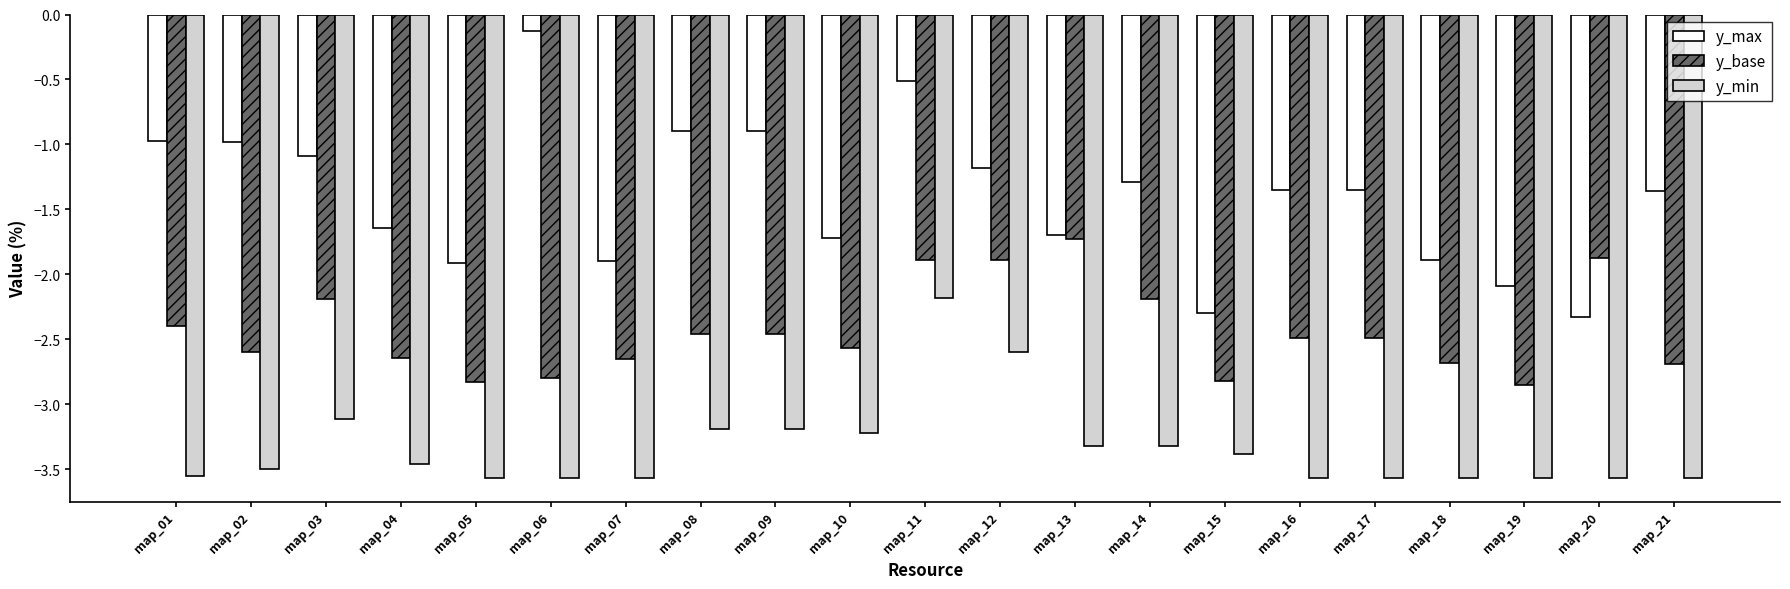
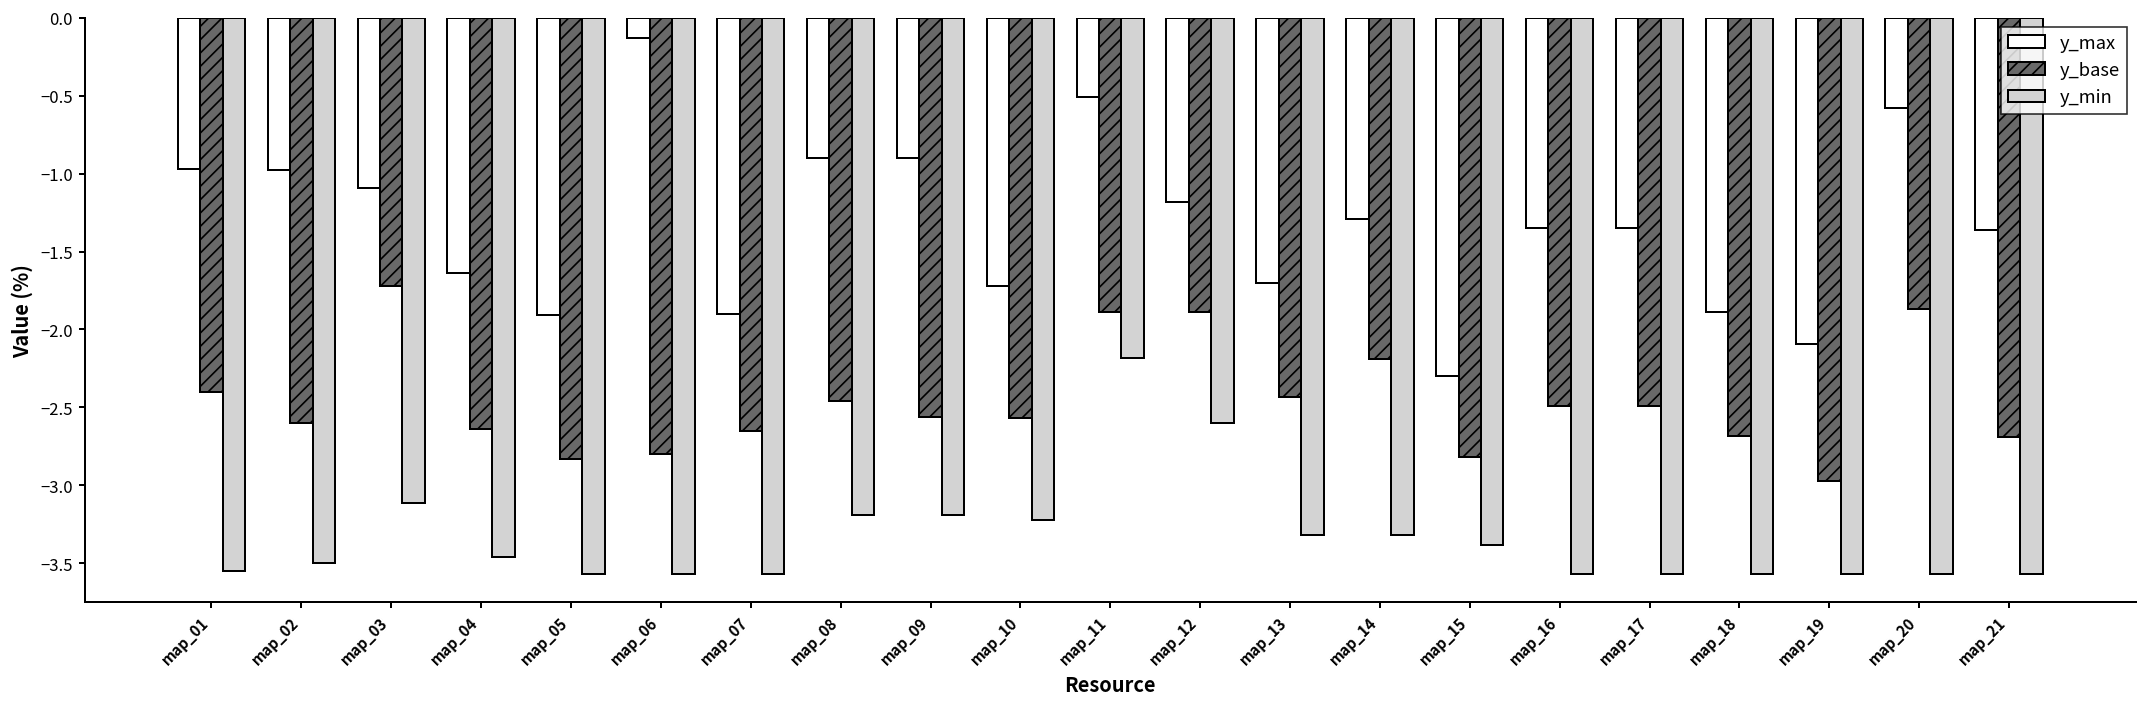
  {
    "y_max": {
      "map_01": -0.97,
      "map_02": -0.98,
      "map_03": -1.09,
      "map_04": -1.64,
      "map_05": -1.91,
      "map_06": -0.13,
      "map_07": -1.90,
      "map_08": -0.90,
      "map_09": -0.90,
      "map_10": -1.72,
      "map_11": -0.51,
      "map_12": -1.18,
      "map_13": -1.70,
      "map_14": -1.29,
      "map_15": -2.30,
      "map_16": -1.35,
      "map_17": -1.35,
      "map_18": -1.89,
      "map_19": -2.09,
-     "map_20": -2.33,
+     "map_20": -0.58,
      "map_21": -1.36
    },
    "y_base": {
      "map_01": -2.40,
      "map_02": -2.60,
-     "map_03": -2.19,
+     "map_03": -1.72,
      "map_04": -2.64,
      "map_05": -2.83,
      "map_06": -2.80,
      "map_07": -2.65,
      "map_08": -2.46,
-     "map_09": -2.46,
+     "map_09": -2.56,
      "map_10": -2.57,
      "map_11": -1.89,
      "map_12": -1.89,
-     "map_13": -1.73,
+     "map_13": -2.43,
      "map_14": -2.19,
      "map_15": -2.82,
      "map_16": -2.49,
      "map_17": -2.49,
      "map_18": -2.68,
-     "map_19": -2.85,
+     "map_19": -2.97,
      "map_20": -1.87,
      "map_21": -2.69
    },
    "y_min": {
      "map_01": -3.55,
      "map_02": -3.50,
      "map_03": -3.11,
      "map_04": -3.46,
      "map_05": -3.57,
      "map_06": -3.57,
      "map_07": -3.57,
      "map_08": -3.19,
      "map_09": -3.19,
      "map_10": -3.22,
      "map_11": -2.18,
      "map_12": -2.60,
      "map_13": -3.32,
      "map_14": -3.32,
      "map_15": -3.38,
      "map_16": -3.57,
      "map_17": -3.57,
      "map_18": -3.57,
      "map_19": -3.57,
      "map_20": -3.57,
      "map_21": -3.57
    }
  }
